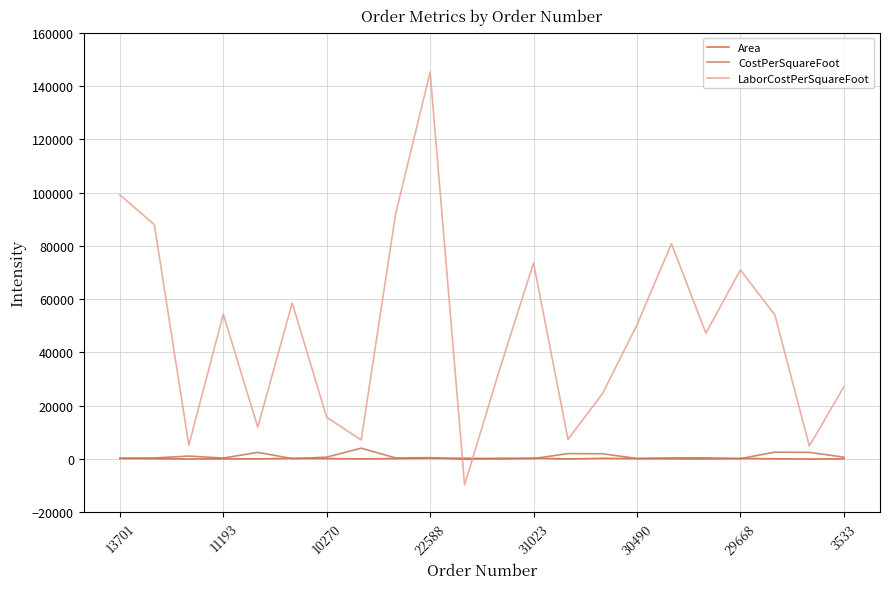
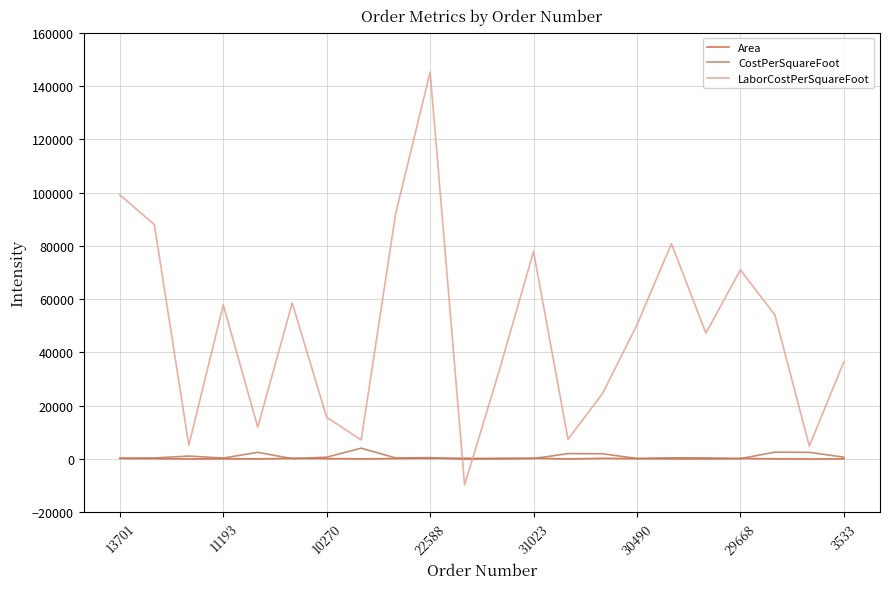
  {
    "LaborCostPerSquareFoot": {
      "13701": 99000,
-     "11193": 54000,
+     "11193": 58000,
      "10270": 16000,
      "22588": 145000,
-     "31023": 74000,
+     "31023": 78000,
      "30490": 50000,
      "29668": 71000,
-     "3533": 27000
+     "3533": 36000
    }
  }
